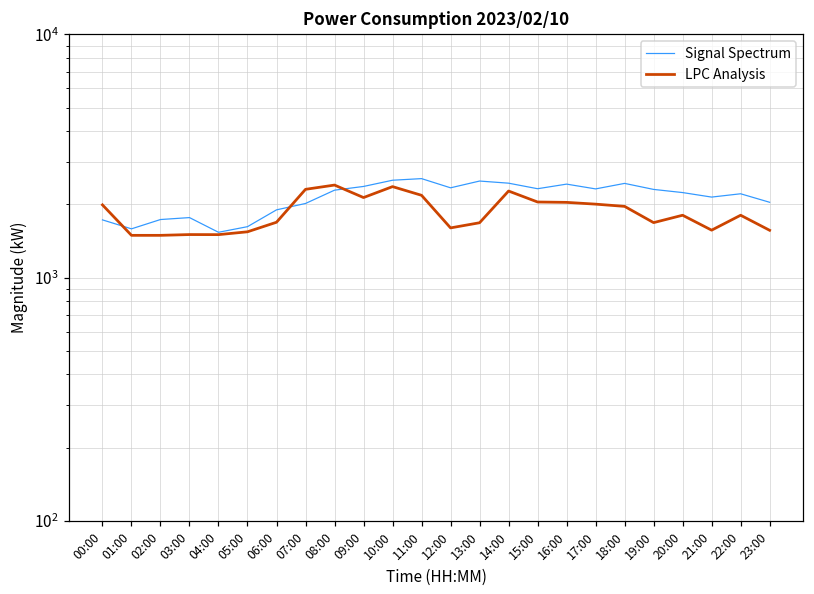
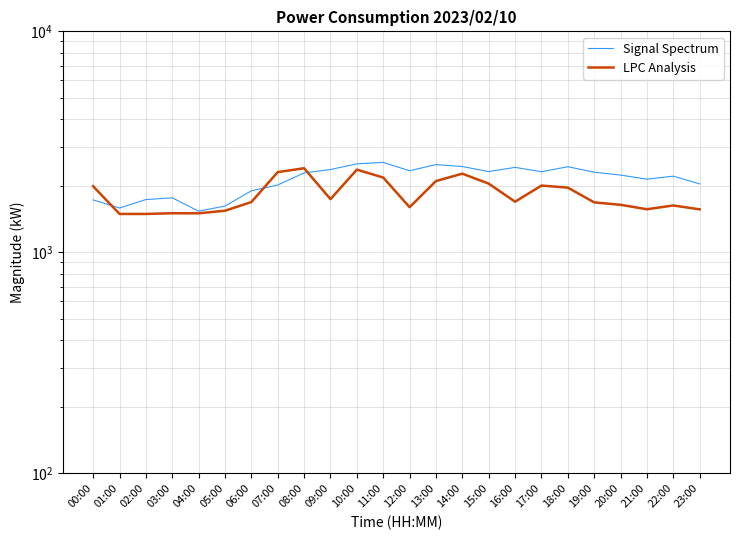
  {
    "Signal Spectrum": {
      "00:00": 1700,
      "01:00": 1600,
      "02:00": 1700,
      "03:00": 1800,
      "05:00": 1600,
      "06:00": 1900,
      "07:00": 2000,
      "08:00": 2300,
      "09:00": 2400,
      "10:00": 2500,
      "11:00": 2600,
      "12:00": 2300,
      "13:00": 2500,
      "14:00": 2400,
      "15:00": 2300,
      "16:00": 2400,
      "17:00": 2300,
      "18:00": 2400,
      "19:00": 2300,
      "20:00": 2200,
      "21:00": 2100,
      "22:00": 2200,
      "23:00": 2000
    },
    "LPC Analysis": {
      "00:00": 2000,
      "01:00": 1500,
      "02:00": 1500,
      "03:00": 1500,
      "05:00": 1500,
      "06:00": 1700,
      "07:00": 2300,
      "08:00": 2400,
-     "09:00": 2100,
+     "09:00": 1700,
      "10:00": 2400,
      "11:00": 2200,
      "12:00": 1600,
-     "13:00": 1700,
+     "13:00": 2100,
      "14:00": 2300,
      "15:00": 2000,
-     "16:00": 2000,
+     "16:00": 1700,
      "17:00": 2000,
      "18:00": 2000,
      "19:00": 1700,
-     "20:00": 1800,
+     "20:00": 1600,
      "21:00": 1600,
-     "22:00": 1800,
+     "22:00": 1600,
      "23:00": 1600
    }
  }
